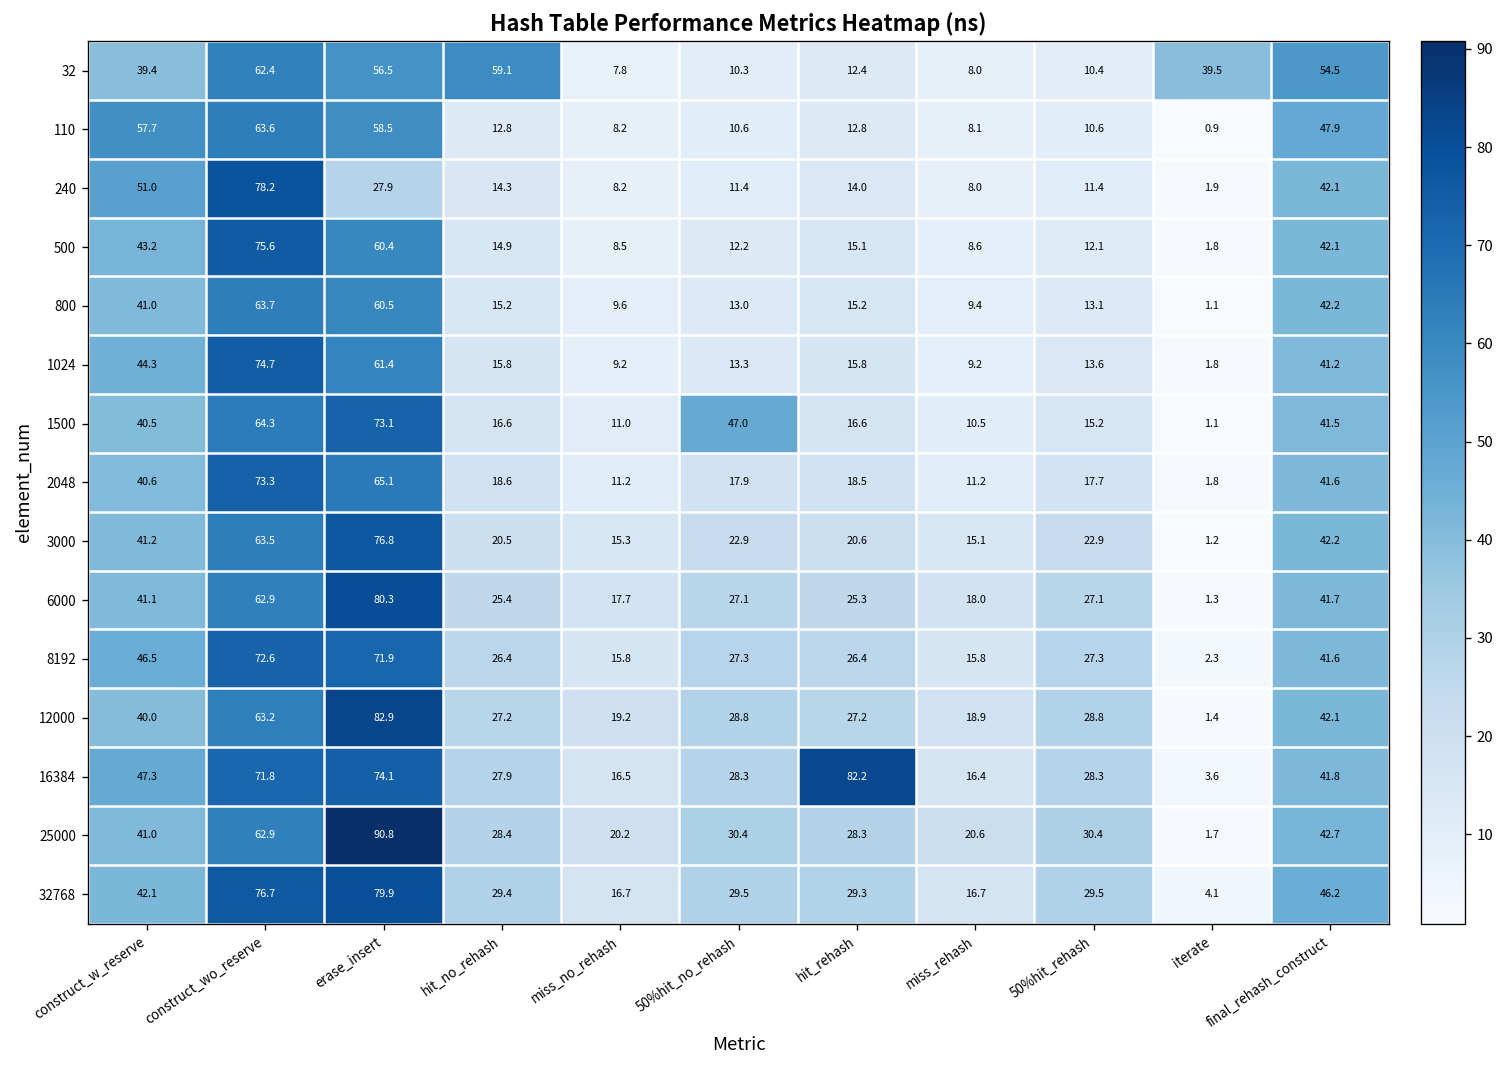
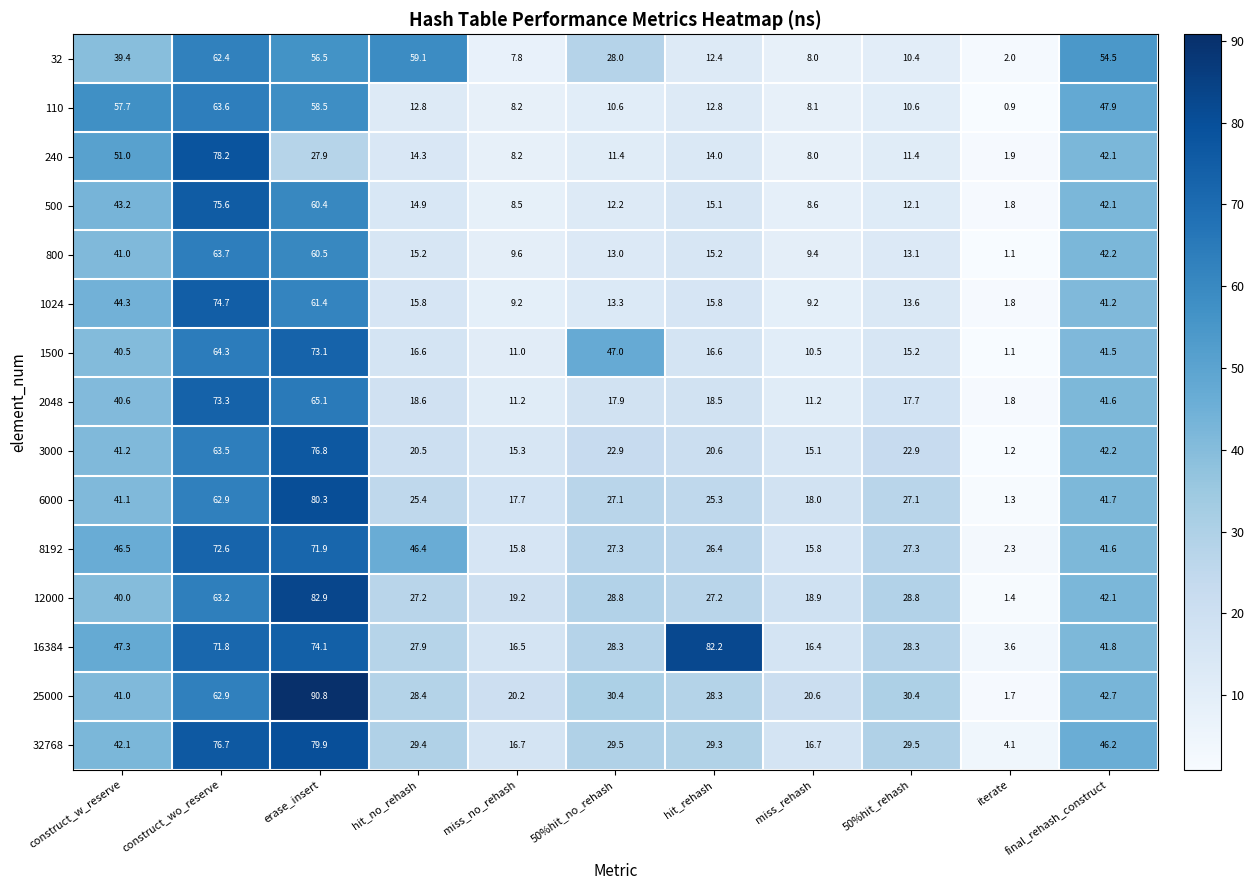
  {
    "32": {
      "construct_w_reserve": 39.4,
      "construct_wo_reserve": 62.4,
      "erase_insert": 56.5,
      "hit_no_rehash": 59.1,
      "miss_no_rehash": 7.8,
-     "50%hit_no_rehash": 10.3,
+     "50%hit_no_rehash": 28.0,
      "hit_rehash": 12.4,
      "miss_rehash": 8.0,
      "50%hit_rehash": 10.4,
-     "iterate": 39.5,
+     "iterate": 2.0,
      "final_rehash_construct": 54.5
    },
    "110": {
      "construct_w_reserve": 57.7,
      "construct_wo_reserve": 63.6,
      "erase_insert": 58.5,
      "hit_no_rehash": 12.8,
      "miss_no_rehash": 8.2,
      "50%hit_no_rehash": 10.6,
      "hit_rehash": 12.8,
      "miss_rehash": 8.1,
      "50%hit_rehash": 10.6,
      "iterate": 0.9,
      "final_rehash_construct": 47.9
    },
    "240": {
      "construct_w_reserve": 51.0,
      "construct_wo_reserve": 78.2,
      "erase_insert": 27.9,
      "hit_no_rehash": 14.3,
      "miss_no_rehash": 8.2,
      "50%hit_no_rehash": 11.4,
      "hit_rehash": 14.0,
      "miss_rehash": 8.0,
      "50%hit_rehash": 11.4,
      "iterate": 1.9,
      "final_rehash_construct": 42.1
    },
    "500": {
      "construct_w_reserve": 43.2,
      "construct_wo_reserve": 75.6,
      "erase_insert": 60.4,
      "hit_no_rehash": 14.9,
      "miss_no_rehash": 8.5,
      "50%hit_no_rehash": 12.2,
      "hit_rehash": 15.1,
      "miss_rehash": 8.6,
      "50%hit_rehash": 12.1,
      "iterate": 1.8,
      "final_rehash_construct": 42.1
    },
    "800": {
      "construct_w_reserve": 41.0,
      "construct_wo_reserve": 63.7,
      "erase_insert": 60.5,
      "hit_no_rehash": 15.2,
      "miss_no_rehash": 9.6,
      "50%hit_no_rehash": 13.0,
      "hit_rehash": 15.2,
      "miss_rehash": 9.4,
      "50%hit_rehash": 13.1,
      "iterate": 1.1,
      "final_rehash_construct": 42.2
    },
    "1024": {
      "construct_w_reserve": 44.3,
      "construct_wo_reserve": 74.7,
      "erase_insert": 61.4,
      "hit_no_rehash": 15.8,
      "miss_no_rehash": 9.2,
      "50%hit_no_rehash": 13.3,
      "hit_rehash": 15.8,
      "miss_rehash": 9.2,
      "50%hit_rehash": 13.6,
      "iterate": 1.8,
      "final_rehash_construct": 41.2
    },
    "1500": {
      "construct_w_reserve": 40.5,
      "construct_wo_reserve": 64.3,
      "erase_insert": 73.1,
      "hit_no_rehash": 16.6,
      "miss_no_rehash": 11.0,
      "50%hit_no_rehash": 47.0,
      "hit_rehash": 16.6,
      "miss_rehash": 10.5,
      "50%hit_rehash": 15.2,
      "iterate": 1.1,
      "final_rehash_construct": 41.5
    },
    "2048": {
      "construct_w_reserve": 40.6,
      "construct_wo_reserve": 73.3,
      "erase_insert": 65.1,
      "hit_no_rehash": 18.6,
      "miss_no_rehash": 11.2,
      "50%hit_no_rehash": 17.9,
      "hit_rehash": 18.5,
      "miss_rehash": 11.2,
      "50%hit_rehash": 17.7,
      "iterate": 1.8,
      "final_rehash_construct": 41.6
    },
    "3000": {
      "construct_w_reserve": 41.2,
      "construct_wo_reserve": 63.5,
      "erase_insert": 76.8,
      "hit_no_rehash": 20.5,
      "miss_no_rehash": 15.3,
      "50%hit_no_rehash": 22.9,
      "hit_rehash": 20.6,
      "miss_rehash": 15.1,
      "50%hit_rehash": 22.9,
      "iterate": 1.2,
      "final_rehash_construct": 42.2
    },
    "6000": {
      "construct_w_reserve": 41.1,
      "construct_wo_reserve": 62.9,
      "erase_insert": 80.3,
      "hit_no_rehash": 25.4,
      "miss_no_rehash": 17.7,
      "50%hit_no_rehash": 27.1,
      "hit_rehash": 25.3,
      "miss_rehash": 18.0,
      "50%hit_rehash": 27.1,
      "iterate": 1.3,
      "final_rehash_construct": 41.7
    },
    "8192": {
      "construct_w_reserve": 46.5,
      "construct_wo_reserve": 72.6,
      "erase_insert": 71.9,
-     "hit_no_rehash": 26.4,
+     "hit_no_rehash": 46.4,
      "miss_no_rehash": 15.8,
      "50%hit_no_rehash": 27.3,
      "hit_rehash": 26.4,
      "miss_rehash": 15.8,
      "50%hit_rehash": 27.3,
      "iterate": 2.3,
      "final_rehash_construct": 41.6
    },
    "12000": {
      "construct_w_reserve": 40.0,
      "construct_wo_reserve": 63.2,
      "erase_insert": 82.9,
      "hit_no_rehash": 27.2,
      "miss_no_rehash": 19.2,
      "50%hit_no_rehash": 28.8,
      "hit_rehash": 27.2,
      "miss_rehash": 18.9,
      "50%hit_rehash": 28.8,
      "iterate": 1.4,
      "final_rehash_construct": 42.1
    },
    "16384": {
      "construct_w_reserve": 47.3,
      "construct_wo_reserve": 71.8,
      "erase_insert": 74.1,
      "hit_no_rehash": 27.9,
      "miss_no_rehash": 16.5,
      "50%hit_no_rehash": 28.3,
      "hit_rehash": 82.2,
      "miss_rehash": 16.4,
      "50%hit_rehash": 28.3,
      "iterate": 3.6,
      "final_rehash_construct": 41.8
    },
    "25000": {
      "construct_w_reserve": 41.0,
      "construct_wo_reserve": 62.9,
      "erase_insert": 90.8,
      "hit_no_rehash": 28.4,
      "miss_no_rehash": 20.2,
      "50%hit_no_rehash": 30.4,
      "hit_rehash": 28.3,
      "miss_rehash": 20.6,
      "50%hit_rehash": 30.4,
      "iterate": 1.7,
      "final_rehash_construct": 42.7
    },
    "32768": {
      "construct_w_reserve": 42.1,
      "construct_wo_reserve": 76.7,
      "erase_insert": 79.9,
      "hit_no_rehash": 29.4,
      "miss_no_rehash": 16.7,
      "50%hit_no_rehash": 29.5,
      "hit_rehash": 29.3,
      "miss_rehash": 16.7,
      "50%hit_rehash": 29.5,
      "iterate": 4.1,
      "final_rehash_construct": 46.2
    }
  }
